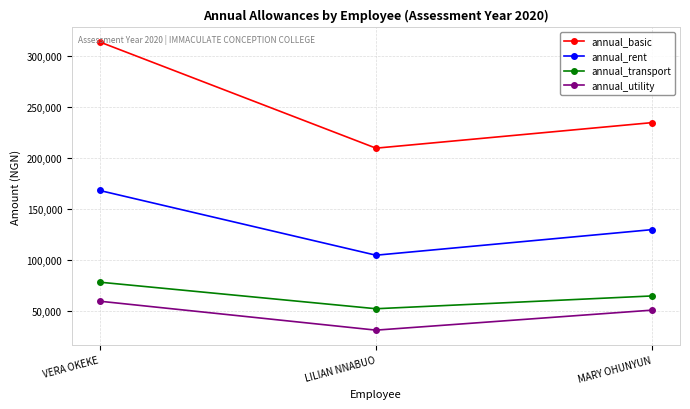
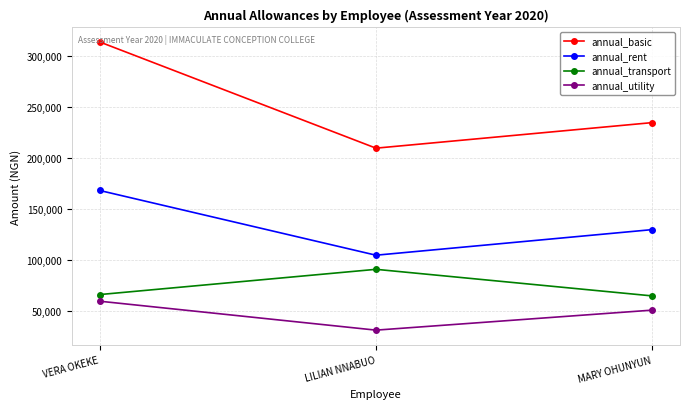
  {
    "annual_basic": {
      "LILIAN NNABUO": "209,000",
      "MARY OHUNYUN": "234,000"
    },
    "annual_rent": {
      "VERA OKEKE": "168,000",
      "LILIAN NNABUO": "105,000",
      "MARY OHUNYUN": "130,000"
    },
    "annual_transport": {
-     "VERA OKEKE": "78,000",
-     "LILIAN NNABUO": "52,000",
+     "VERA OKEKE": "66,000",
+     "LILIAN NNABUO": "91,000",
      "MARY OHUNYUN": "65,000"
    },
    "annual_utility": {
      "VERA OKEKE": "60,000",
      "LILIAN NNABUO": "31,000",
      "MARY OHUNYUN": "51,000"
    }
  }
